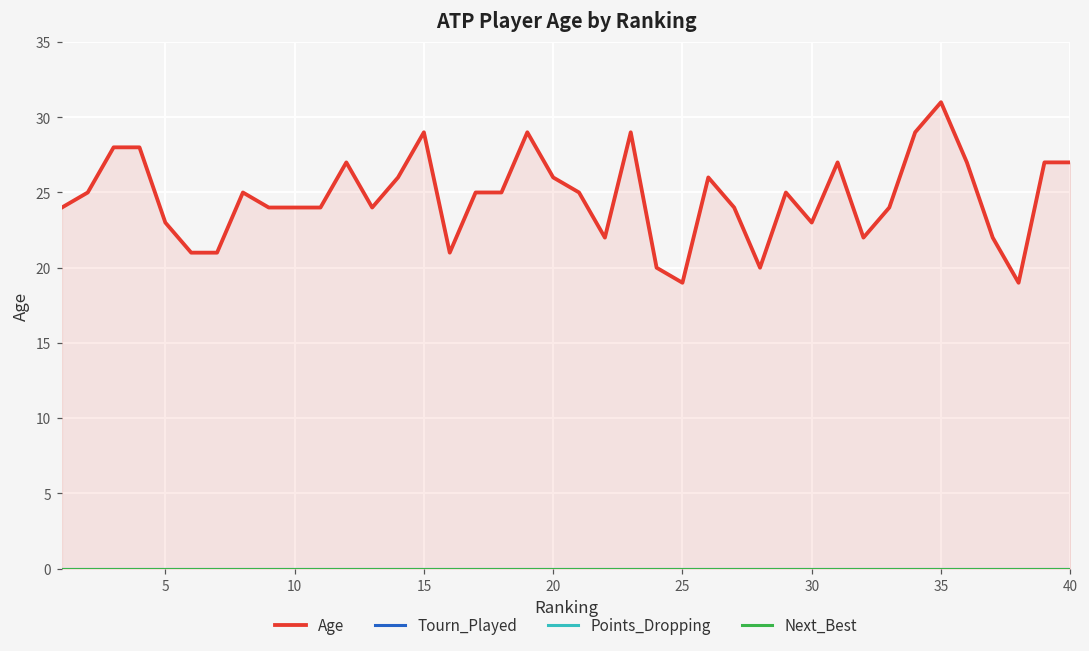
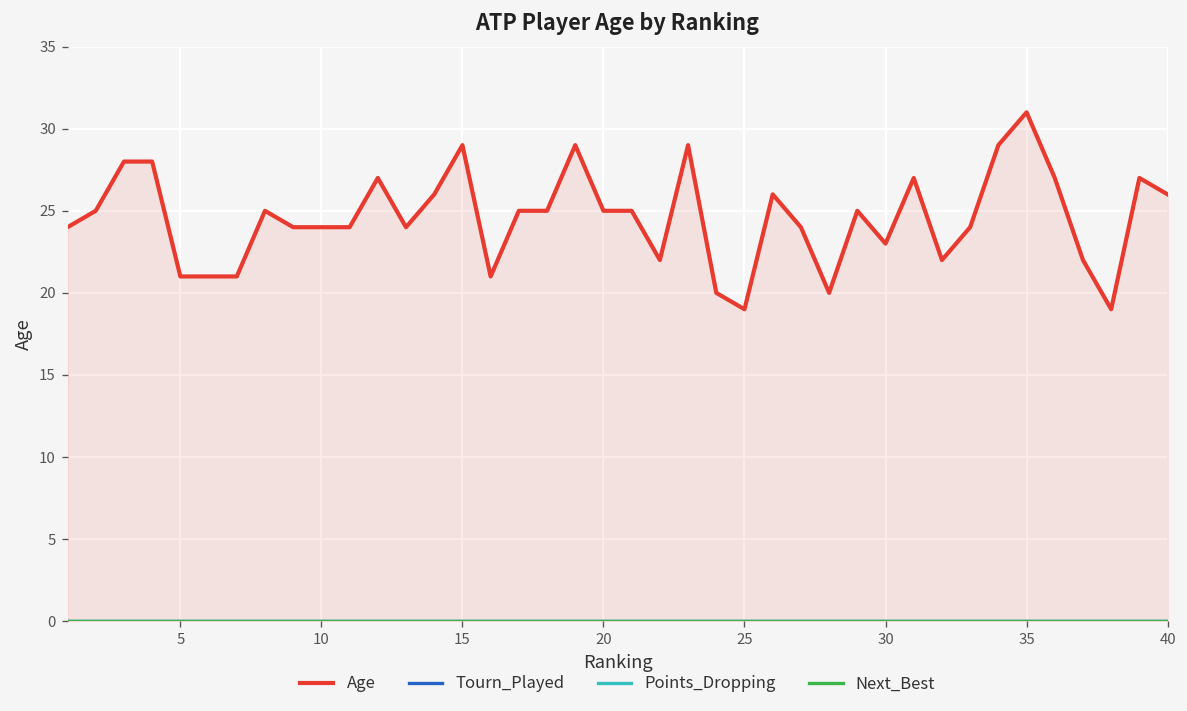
  {
    "Age": {
-     "5": 23,
+     "5": 21,
      "10": 24,
      "15": 29,
-     "20": 26,
+     "20": 25,
      "25": 19,
      "30": 23,
      "35": 31,
-     "40": 27
+     "40": 26
    },
    "Next_Best": {
      "5": 0,
      "10": 0,
      "15": 0,
      "20": 0,
      "25": 0,
      "30": 0,
      "35": 0,
      "40": 0
    }
  }
